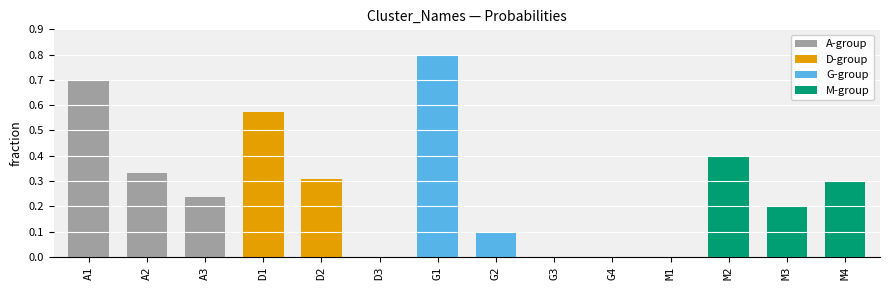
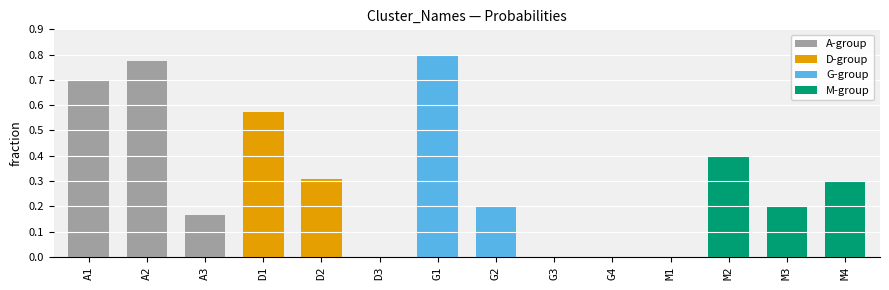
  {
    "A1": 0.70,
-   "A2": 0.33,
-   "A3": 0.24,
+   "A2": 0.78,
+   "A3": 0.17,
    "D1": 0.57,
    "D2": 0.31,
    "D3": 0.00,
    "G1": 0.80,
-   "G2": 0.1,
+   "G2": 0.2,
    "G3": 0.00,
    "G4": 0.00,
    "M1": 0.00,
    "M2": 0.40,
    "M3": 0.20,
    "M4": 0.30
  }
